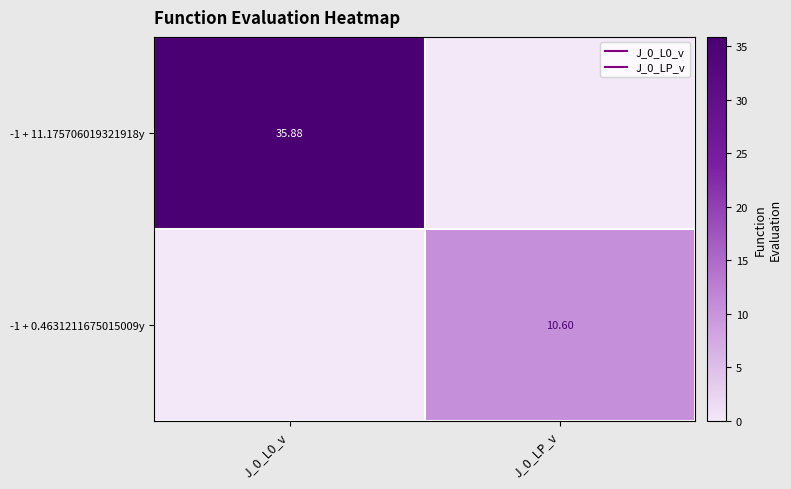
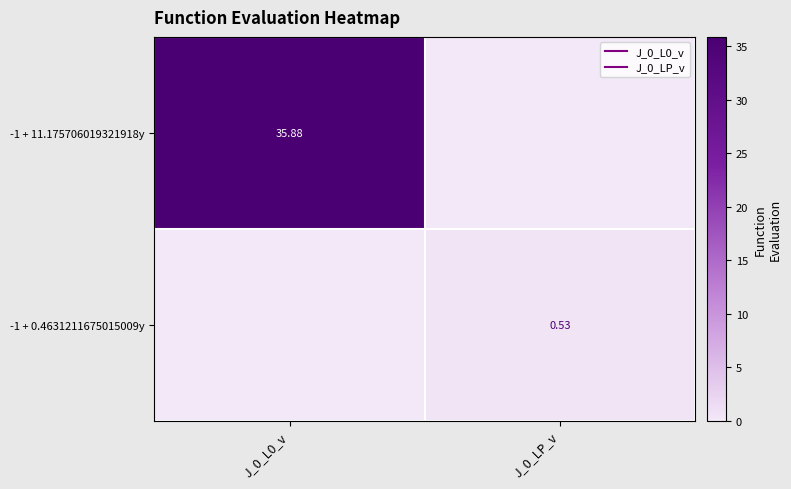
  {
    "-1 + 11.175706019321918y": {
      "J_0_L0_v": 35.88
    },
    "-1 + 0.4631211675015009y": {
-     "J_0_LP_v": 10.60
+     "J_0_LP_v": 0.53
    }
  }
